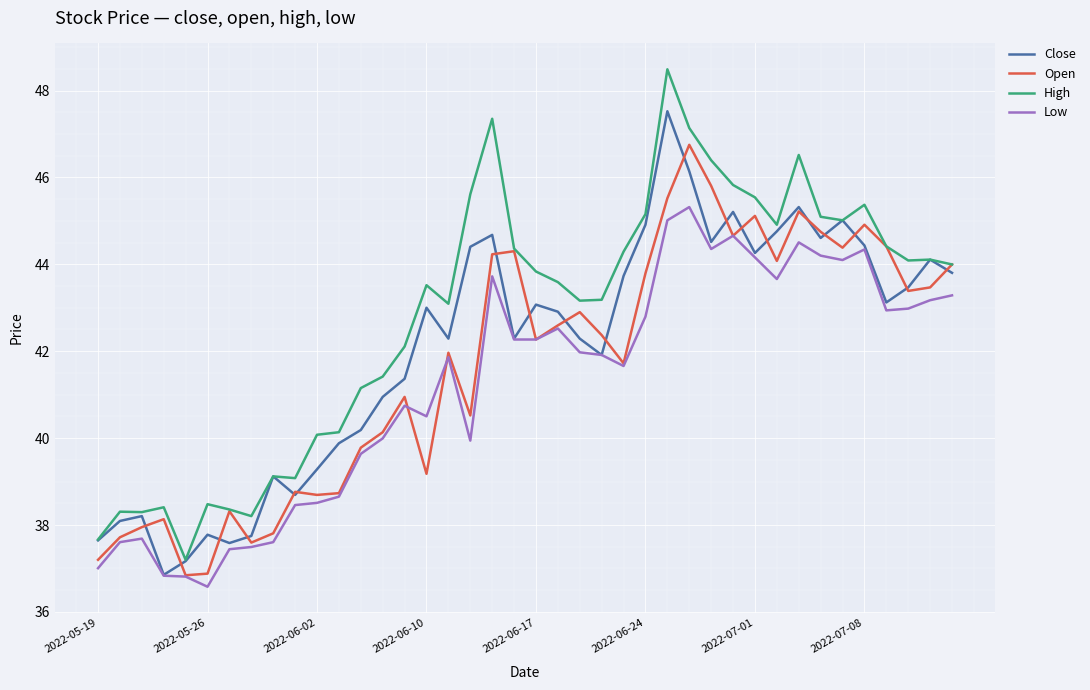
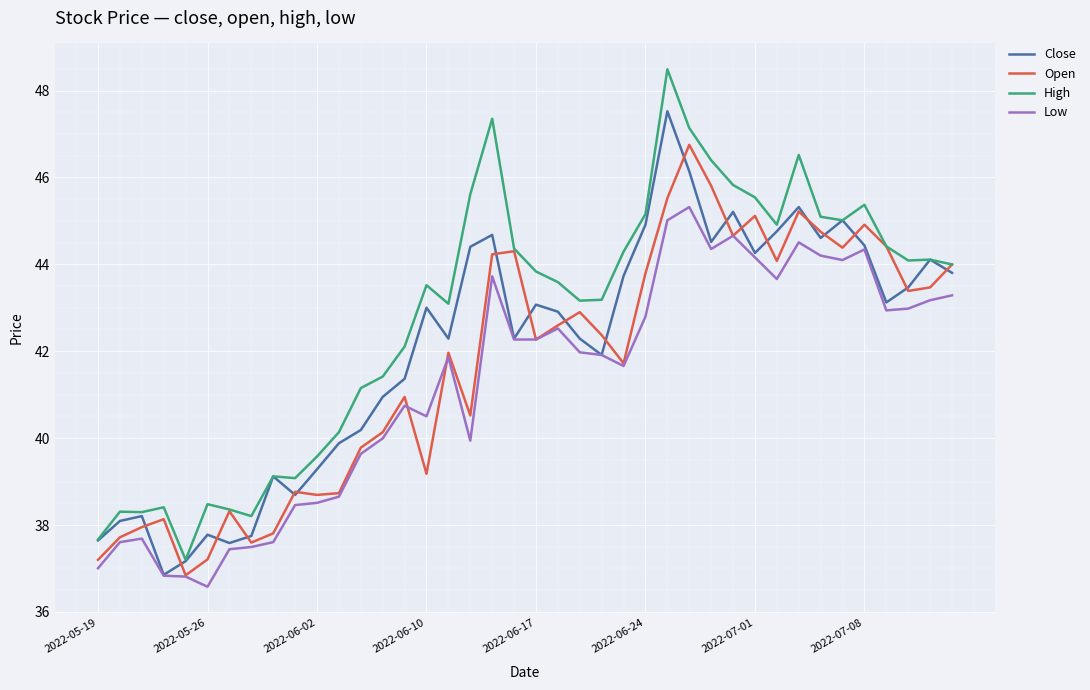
  {
    "Close": {
      "2022-05-26": 37.8,
      "2022-06-02": 39.3,
      "2022-06-10": 43.0,
      "2022-06-17": 43.1,
      "2022-06-24": 44.9,
      "2022-07-01": 44.3,
      "2022-07-08": 44.4
    },
    "Open": {
      "2022-05-19": 37.2,
-     "2022-05-26": 36.9,
+     "2022-05-26": 37.2,
      "2022-06-02": 38.7,
      "2022-06-10": 39.2,
      "2022-06-24": 43.8,
      "2022-07-01": 45.1,
      "2022-07-08": 44.9
    },
    "High": {
      "2022-05-26": 38.5,
-     "2022-06-02": 40.1,
+     "2022-06-02": 39.6,
      "2022-06-10": 43.5,
      "2022-06-17": 43.8,
      "2022-06-24": 45.2,
      "2022-07-01": 45.5,
      "2022-07-08": 45.4
    },
    "Low": {
      "2022-05-19": 37.0,
      "2022-05-26": 36.6,
      "2022-06-02": 38.5,
      "2022-06-10": 40.5,
      "2022-06-24": 42.8,
      "2022-07-01": 44.2,
      "2022-07-08": 44.3
    }
  }
